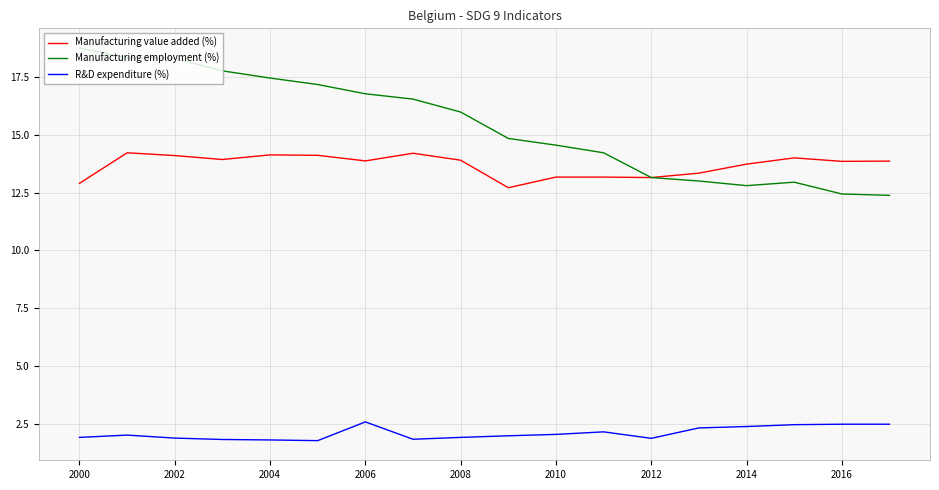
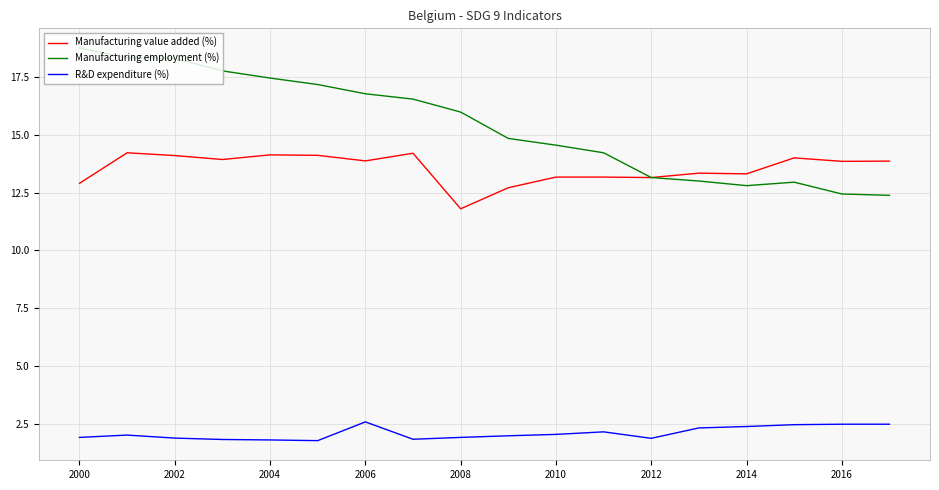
  {
    "Manufacturing value added (%)": {
      "2000": 12.9,
      "2002": 14.1,
      "2004": 14.1,
      "2006": 13.9,
-     "2008": 13.9,
+     "2008": 11.8,
      "2010": 13.2,
-     "2014": 13.7,
+     "2014": 13.3,
      "2016": 13.9
    },
    "Manufacturing employment (%)": {
      "2004": 17.5,
      "2006": 16.8,
      "2008": 16.0,
      "2010": 14.6,
      "2014": 12.8,
      "2016": 12.4
    },
    "R&D expenditure (%)": {
      "2000": 1.9,
      "2002": 1.9,
      "2004": 1.8,
      "2006": 2.6,
      "2008": 1.9,
      "2010": 2.1,
      "2012": 1.9,
      "2014": 2.4,
      "2016": 2.5
    }
  }
